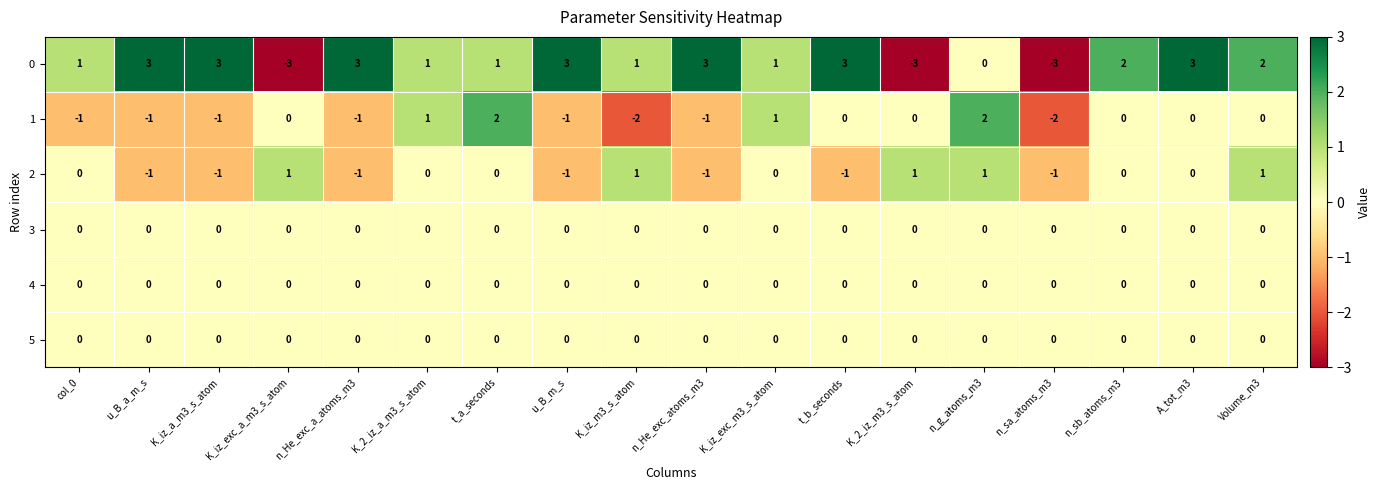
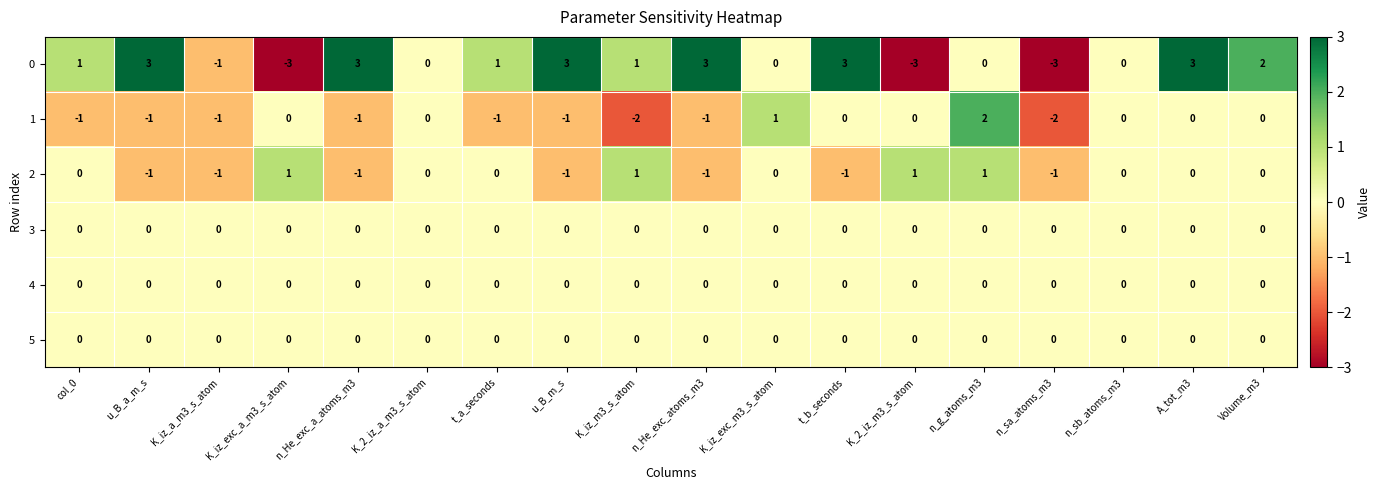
  {
    "0": {
      "col_0": 1,
      "u_B_a_m_s": 3,
-     "K_iz_a_m3_s_atom": 3,
+     "K_iz_a_m3_s_atom": -1,
      "K_iz_exc_a_m3_s_atom": -3,
      "n_He_exc_a_atoms_m3": 3,
-     "K_2_iz_a_m3_s_atom": 1,
+     "K_2_iz_a_m3_s_atom": 0,
      "t_a_seconds": 1,
      "u_B_m_s": 3,
      "K_iz_m3_s_atom": 1,
      "n_He_exc_atoms_m3": 3,
-     "K_iz_exc_m3_s_atom": 1,
+     "K_iz_exc_m3_s_atom": 0,
      "t_b_seconds": 3,
      "K_2_iz_m3_s_atom": -3,
      "n_g_atoms_m3": 0,
      "n_sa_atoms_m3": -3,
-     "n_sb_atoms_m3": 2,
+     "n_sb_atoms_m3": 0,
      "A_tot_m3": 3,
      "Volume_m3": 2
    },
    "1": {
      "col_0": -1,
      "u_B_a_m_s": -1,
      "K_iz_a_m3_s_atom": -1,
      "K_iz_exc_a_m3_s_atom": 0,
      "n_He_exc_a_atoms_m3": -1,
-     "K_2_iz_a_m3_s_atom": 1,
-     "t_a_seconds": 2,
+     "K_2_iz_a_m3_s_atom": 0,
+     "t_a_seconds": -1,
      "u_B_m_s": -1,
      "K_iz_m3_s_atom": -2,
      "n_He_exc_atoms_m3": -1,
      "K_iz_exc_m3_s_atom": 1,
      "t_b_seconds": 0,
      "K_2_iz_m3_s_atom": 0,
      "n_g_atoms_m3": 2,
      "n_sa_atoms_m3": -2,
      "n_sb_atoms_m3": 0,
      "A_tot_m3": 0,
      "Volume_m3": 0
    },
    "2": {
      "col_0": 0,
      "u_B_a_m_s": -1,
      "K_iz_a_m3_s_atom": -1,
      "K_iz_exc_a_m3_s_atom": 1,
      "n_He_exc_a_atoms_m3": -1,
      "K_2_iz_a_m3_s_atom": 0,
      "t_a_seconds": 0,
      "u_B_m_s": -1,
      "K_iz_m3_s_atom": 1,
      "n_He_exc_atoms_m3": -1,
      "K_iz_exc_m3_s_atom": 0,
      "t_b_seconds": -1,
      "K_2_iz_m3_s_atom": 1,
      "n_g_atoms_m3": 1,
      "n_sa_atoms_m3": -1,
      "n_sb_atoms_m3": 0,
      "A_tot_m3": 0,
-     "Volume_m3": 1
+     "Volume_m3": 0
    },
    "3": {
      "col_0": 0,
      "u_B_a_m_s": 0,
      "K_iz_a_m3_s_atom": 0,
      "K_iz_exc_a_m3_s_atom": 0,
      "n_He_exc_a_atoms_m3": 0,
      "K_2_iz_a_m3_s_atom": 0,
      "t_a_seconds": 0,
      "u_B_m_s": 0,
      "K_iz_m3_s_atom": 0,
      "n_He_exc_atoms_m3": 0,
      "K_iz_exc_m3_s_atom": 0,
      "t_b_seconds": 0,
      "K_2_iz_m3_s_atom": 0,
      "n_g_atoms_m3": 0,
      "n_sa_atoms_m3": 0,
      "n_sb_atoms_m3": 0,
      "A_tot_m3": 0,
      "Volume_m3": 0
    },
    "4": {
      "col_0": 0,
      "u_B_a_m_s": 0,
      "K_iz_a_m3_s_atom": 0,
      "K_iz_exc_a_m3_s_atom": 0,
      "n_He_exc_a_atoms_m3": 0,
      "K_2_iz_a_m3_s_atom": 0,
      "t_a_seconds": 0,
      "u_B_m_s": 0,
      "K_iz_m3_s_atom": 0,
      "n_He_exc_atoms_m3": 0,
      "K_iz_exc_m3_s_atom": 0,
      "t_b_seconds": 0,
      "K_2_iz_m3_s_atom": 0,
      "n_g_atoms_m3": 0,
      "n_sa_atoms_m3": 0,
      "n_sb_atoms_m3": 0,
      "A_tot_m3": 0,
      "Volume_m3": 0
    },
    "5": {
      "col_0": 0,
      "u_B_a_m_s": 0,
      "K_iz_a_m3_s_atom": 0,
      "K_iz_exc_a_m3_s_atom": 0,
      "n_He_exc_a_atoms_m3": 0,
      "K_2_iz_a_m3_s_atom": 0,
      "t_a_seconds": 0,
      "u_B_m_s": 0,
      "K_iz_m3_s_atom": 0,
      "n_He_exc_atoms_m3": 0,
      "K_iz_exc_m3_s_atom": 0,
      "t_b_seconds": 0,
      "K_2_iz_m3_s_atom": 0,
      "n_g_atoms_m3": 0,
      "n_sa_atoms_m3": 0,
      "n_sb_atoms_m3": 0,
      "A_tot_m3": 0,
      "Volume_m3": 0
    }
  }
